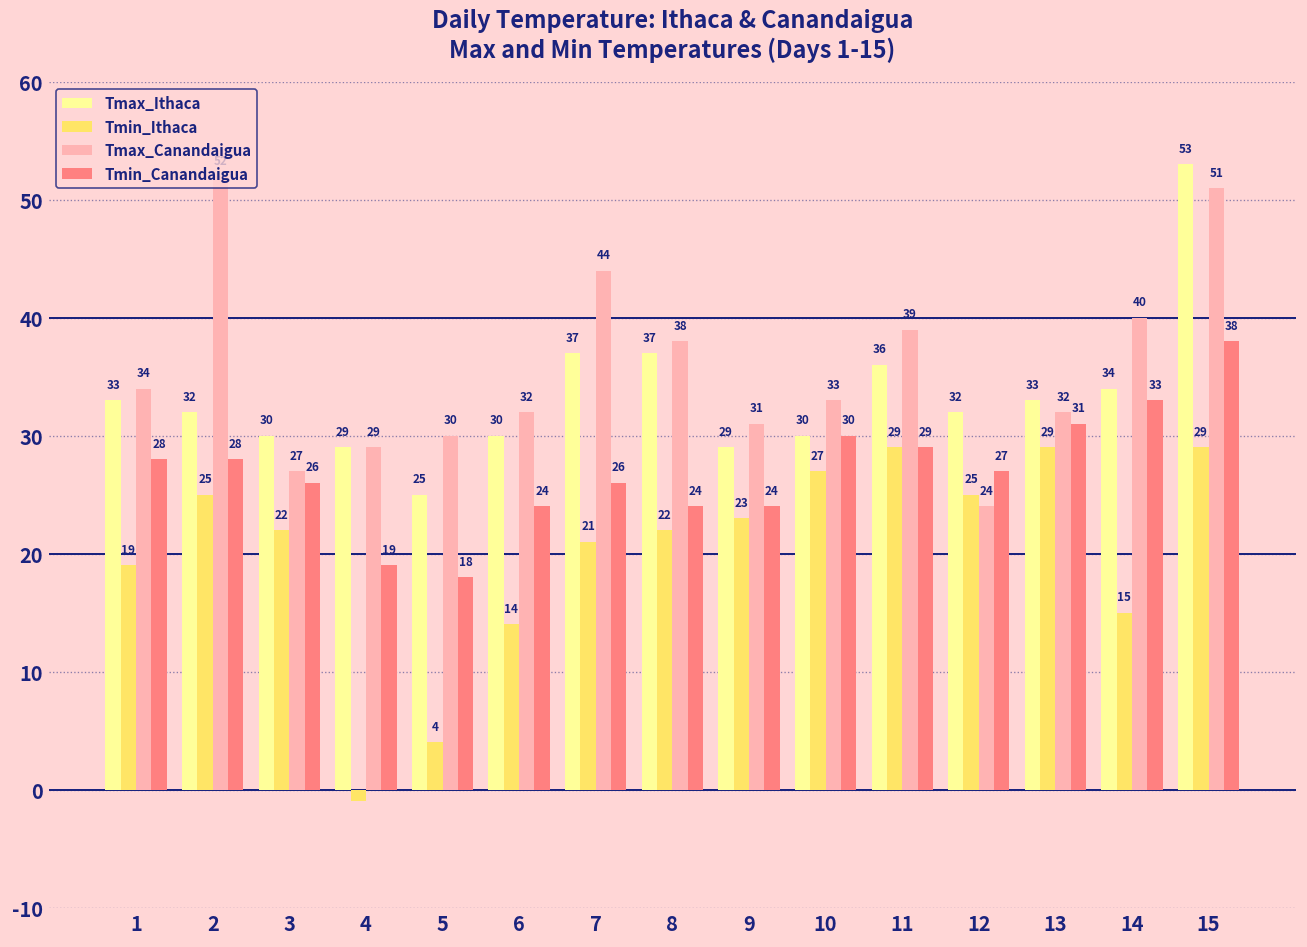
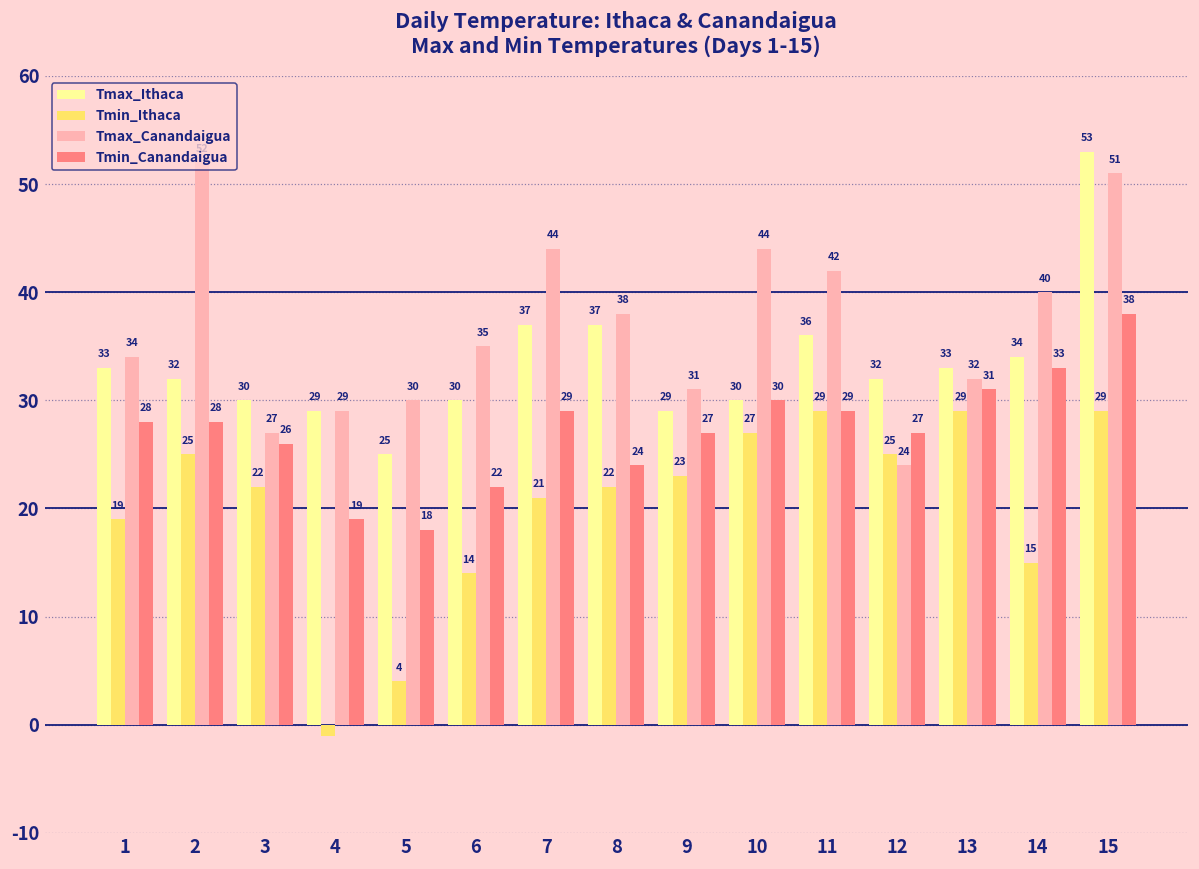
  {
    "Tmax_Canandaigua": {
      "1": 34,
      "3": 27,
      "4": 29,
      "5": 30,
-     "6": 32,
+     "6": 35,
      "7": 44,
      "8": 38,
      "9": 31,
-     "10": 33,
-     "11": 39,
+     "10": 44,
+     "11": 42,
      "12": 24,
      "13": 32,
      "14": 40,
      "15": 51
    },
    "Tmin_Canandaigua": {
      "1": 28,
      "2": 28,
      "3": 26,
      "4": 19,
      "5": 18,
-     "6": 24,
-     "7": 26,
+     "6": 22,
+     "7": 29,
      "8": 24,
-     "9": 24,
+     "9": 27,
      "10": 30,
      "11": 29,
      "12": 27,
      "13": 31,
      "14": 33,
      "15": 38
    }
  }
